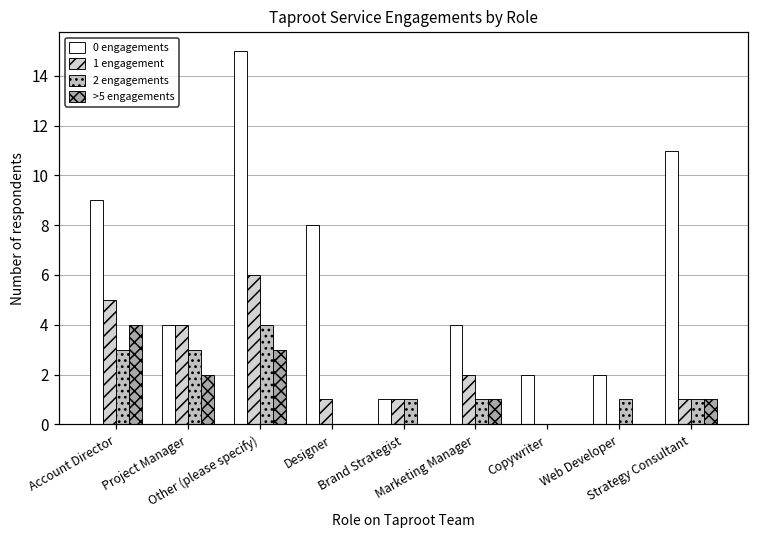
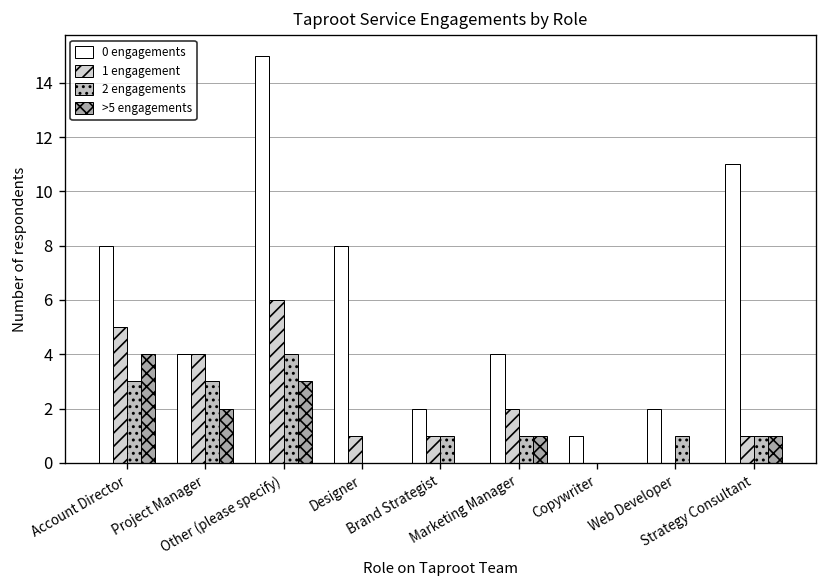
  {
    "0 engagements": {
-     "Account Director": 9,
+     "Account Director": 8,
      "Project Manager": 4,
      "Other (please specify)": 15,
      "Designer": 8,
-     "Brand Strategist": 1,
+     "Brand Strategist": 2,
      "Marketing Manager": 4,
-     "Copywriter": 2,
+     "Copywriter": 1,
      "Web Developer": 2,
      "Strategy Consultant": 11
    }
  }
